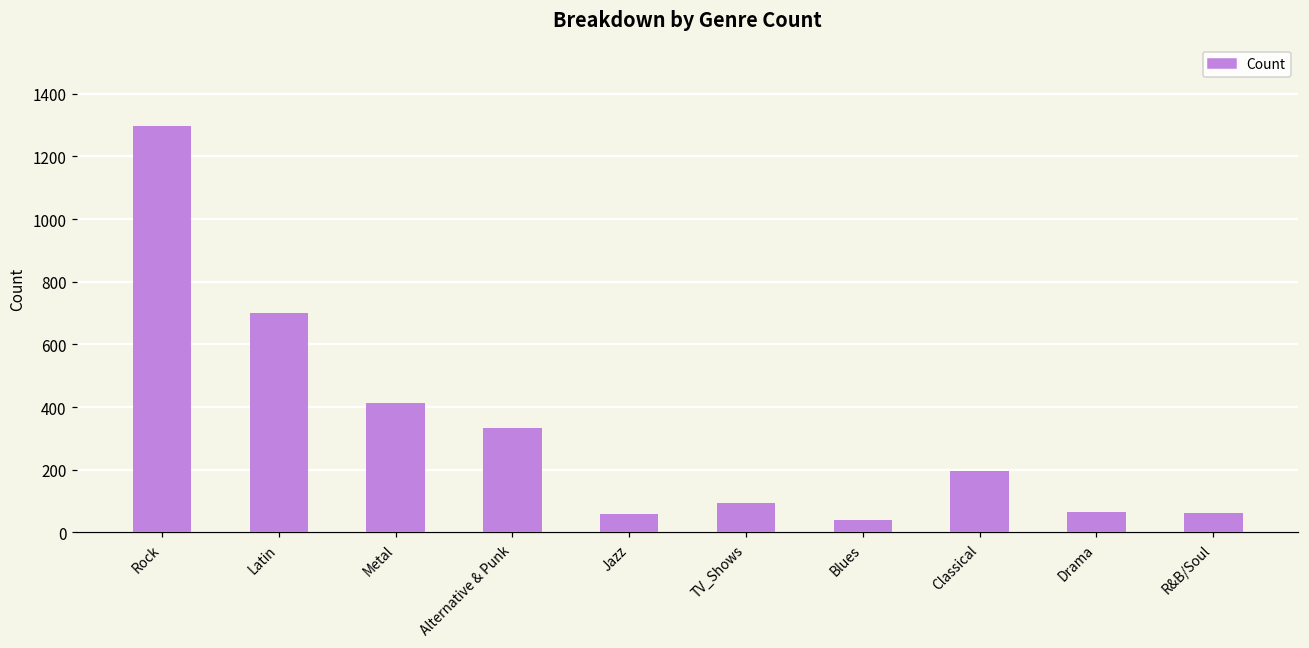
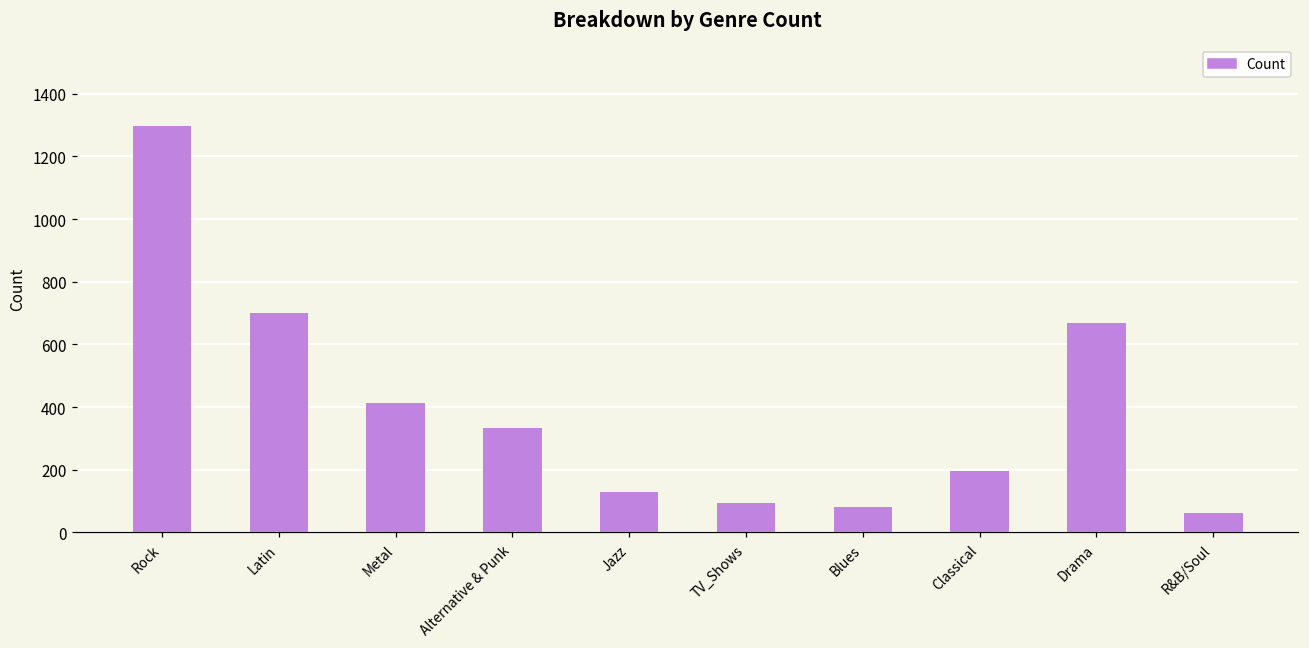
  {
    "Rock": 1300,
    "Latin": 700,
    "Metal": 410,
    "Alternative & Punk": 330,
-   "Jazz": 60,
+   "Jazz": 130,
    "TV_Shows": 90,
-   "Blues": 40,
+   "Blues": 80,
    "Classical": 200,
-   "Drama": 60,
+   "Drama": 670,
    "R&B/Soul": 60
  }
